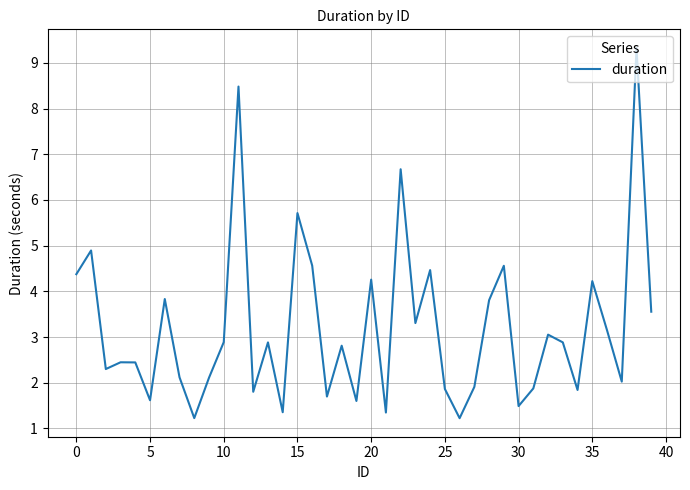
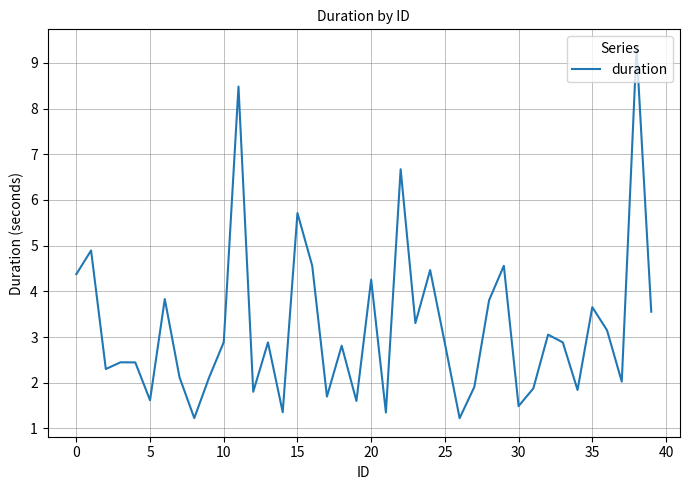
  {
    "0": 4.4,
    "5": 1.6,
    "10": 2.9,
    "15": 5.7,
    "20": 4.3,
-   "25": 1.9,
+   "25": 2.9,
    "30": 1.5,
-   "35": 4.2
+   "35": 3.7
  }
